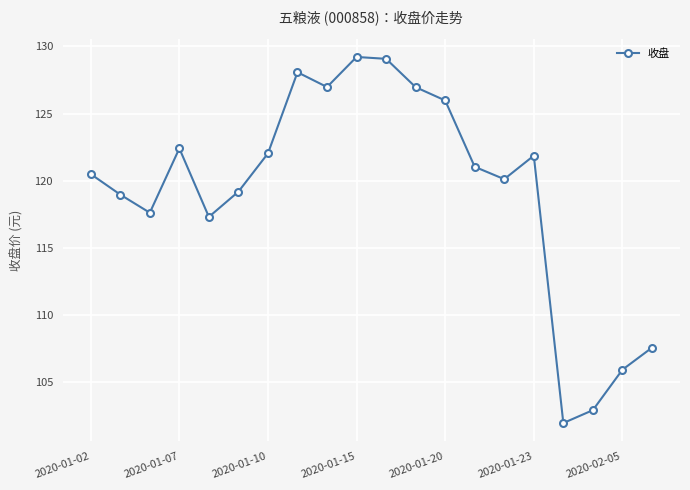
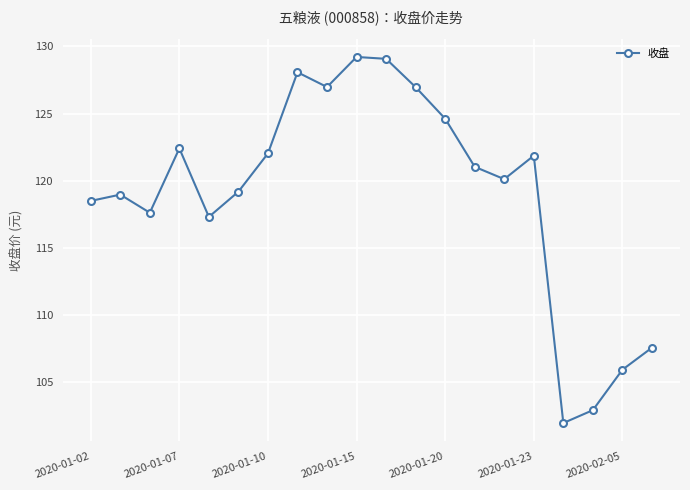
  {
-   "2020-01-02": 120.5,
+   "2020-01-02": 118.5,
    "2020-01-07": 122.4,
    "2020-01-10": 122.0,
    "2020-01-15": 129.2,
-   "2020-01-20": 126.0,
+   "2020-01-20": 124.6,
    "2020-01-23": 121.9,
    "2020-02-05": 105.9
  }
